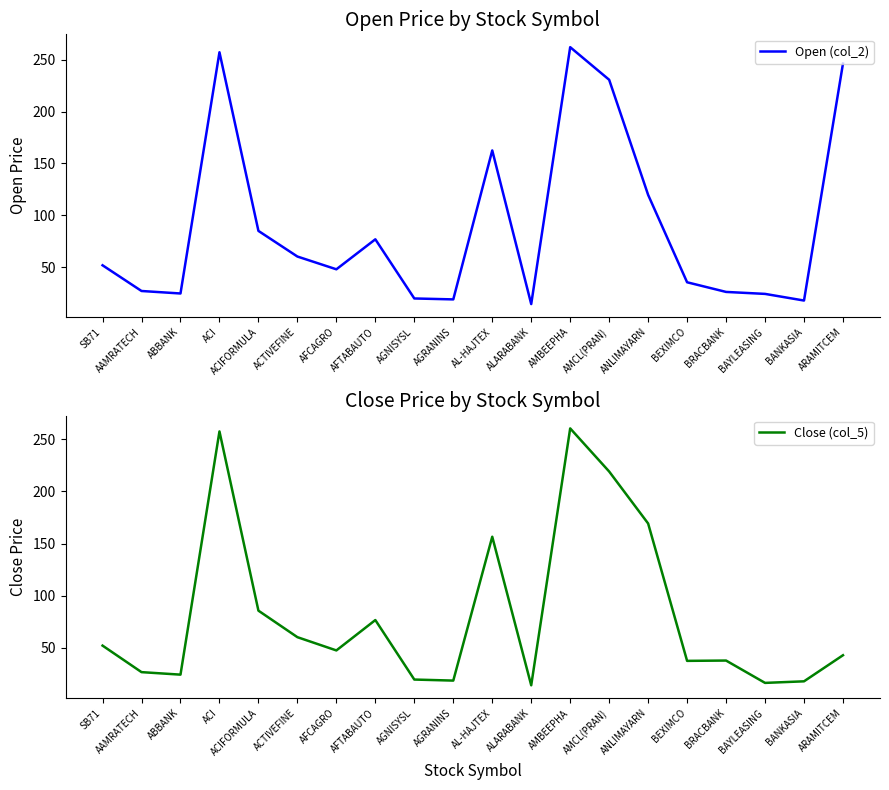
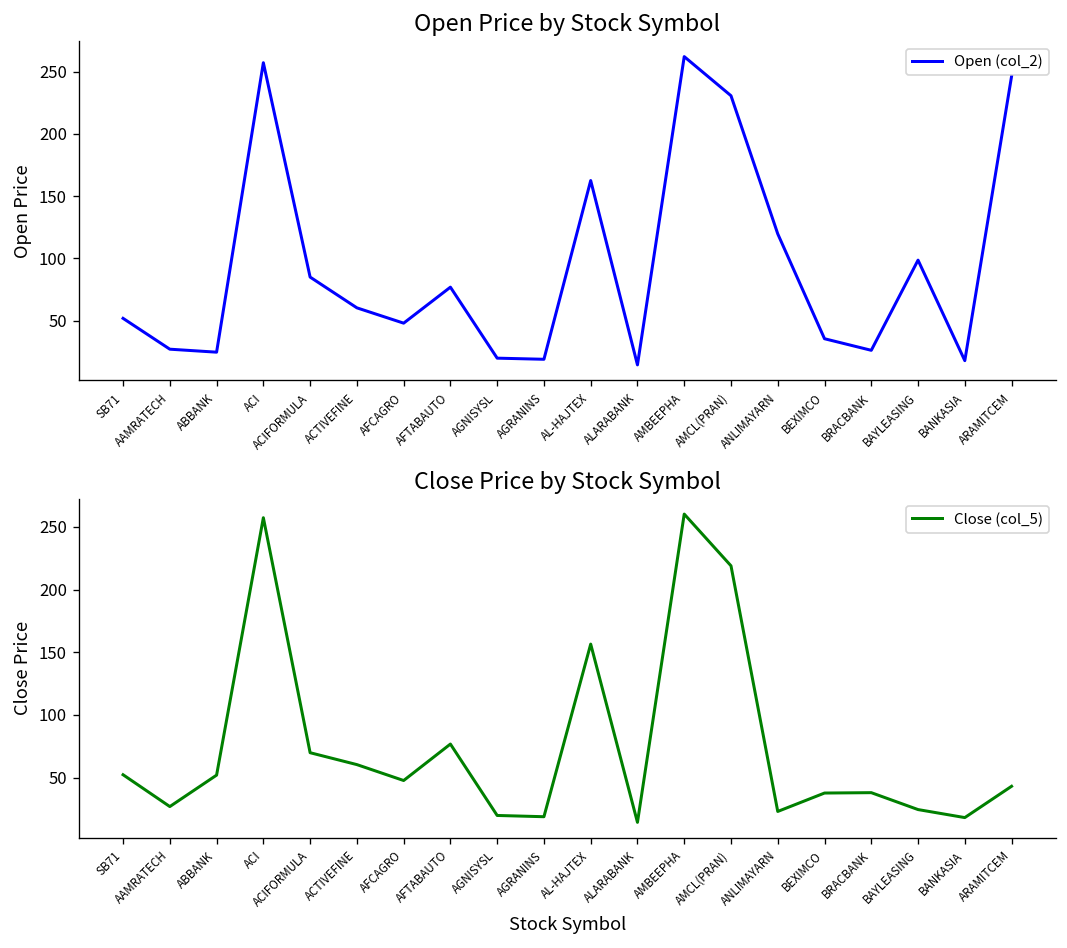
  {
    "Open Price by Stock Symbol": {
      "SB71": 52,
      "AAMRATECH": 27,
      "ABBANK": 25,
      "ACI": 257,
      "ACIFORMULA": 85,
      "ACTIVEFINE": 60,
      "AFCAGRO": 48,
      "AFTABAUTO": 77,
      "AGNISYSL": 20,
      "AGRANINS": 19,
      "AL-HAJTEX": 163,
      "ALARABANK": 15,
      "AMBEEPHA": 262,
      "AMCL(PRAN)": 231,
      "ANLIMAYARN": 120,
      "BEXIMCO": 36,
      "BRACBANK": 26,
-     "BAYLEASING": 24,
+     "BAYLEASING": 99,
      "BANKASIA": 18
    },
    "Close Price by Stock Symbol": {
      "SB71": 52,
      "AAMRATECH": 27,
-     "ABBANK": 24,
+     "ABBANK": 52,
      "ACI": 257,
-     "ACIFORMULA": 86,
+     "ACIFORMULA": 70,
      "ACTIVEFINE": 60,
      "AFCAGRO": 48,
      "AFTABAUTO": 77,
      "AGNISYSL": 20,
      "AGRANINS": 19,
      "AL-HAJTEX": 157,
      "ALARABANK": 14,
      "AMBEEPHA": 260,
      "AMCL(PRAN)": 219,
-     "ANLIMAYARN": 169,
+     "ANLIMAYARN": 23,
      "BEXIMCO": 38,
      "BRACBANK": 38,
-     "BAYLEASING": 17,
+     "BAYLEASING": 24,
      "BANKASIA": 18,
      "ARAMITCEM": 43
    }
  }
